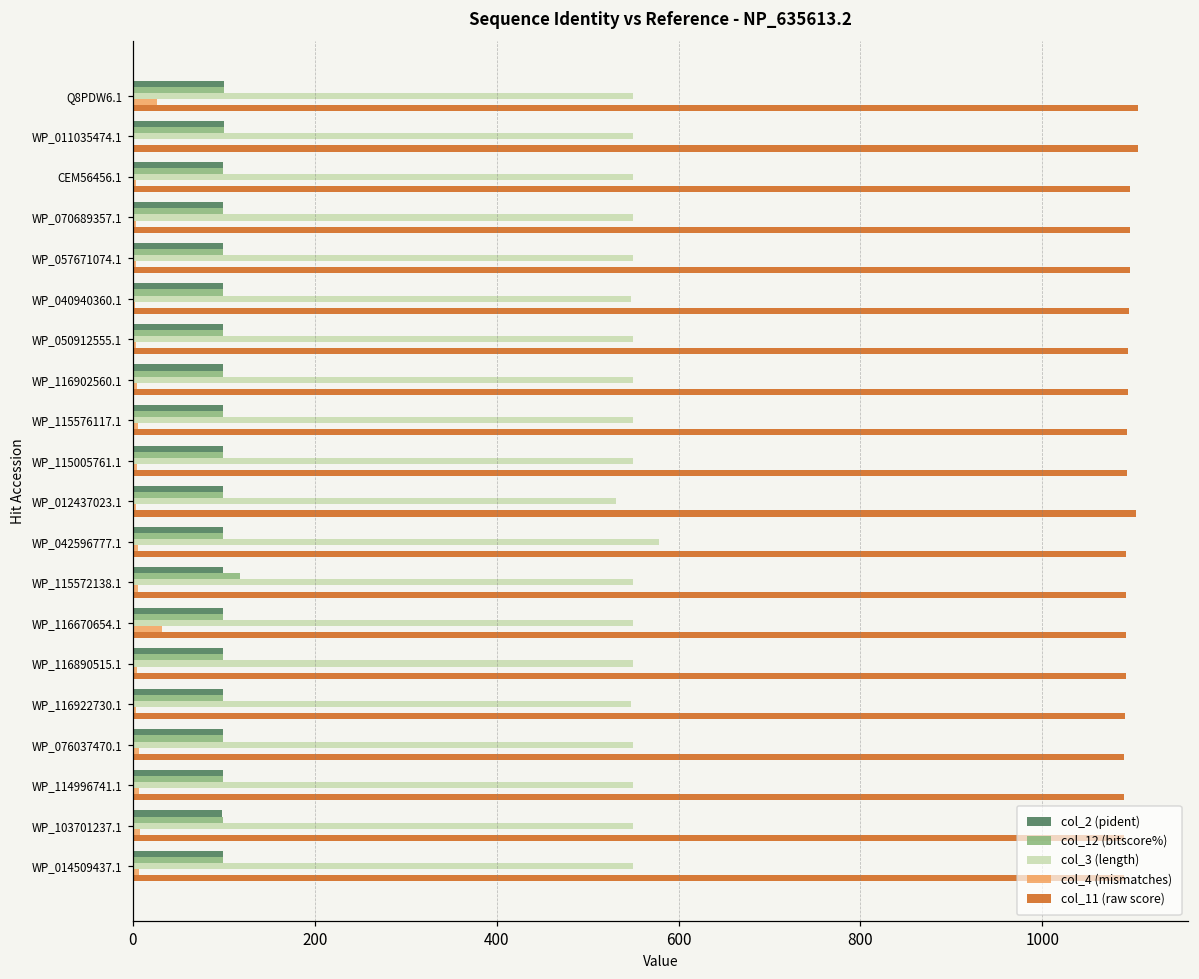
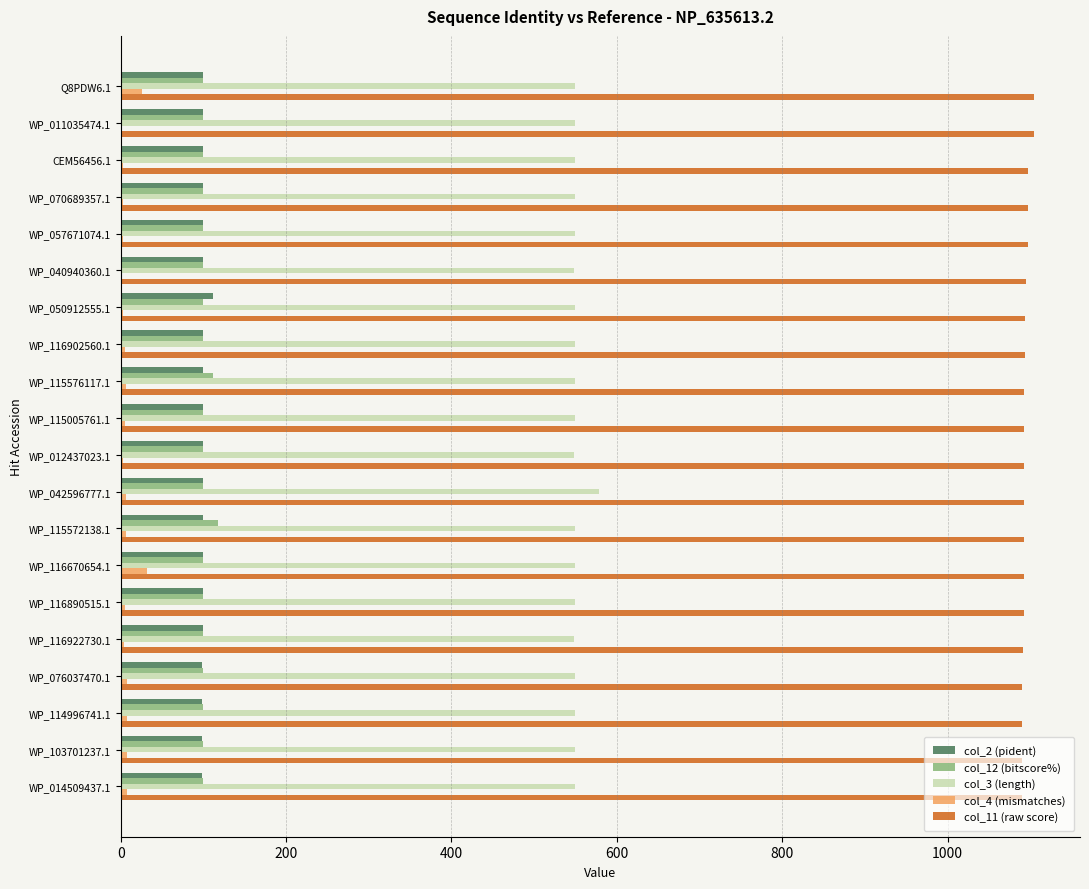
  {
    "col_2 (pident)": {
      "Q8PDW6.1": 100,
      "WP_011035474.1": 100,
      "CEM56456.1": 100,
      "WP_070689357.1": 100,
      "WP_057671074.1": 100,
      "WP_040940360.1": 100,
-     "WP_050912555.1": 100,
+     "WP_050912555.1": 110,
      "WP_116902560.1": 100,
      "WP_115576117.1": 100,
      "WP_115005761.1": 100,
      "WP_012437023.1": 100,
      "WP_042596777.1": 100,
      "WP_115572138.1": 100,
      "WP_116670654.1": 100,
      "WP_116890515.1": 100,
      "WP_116922730.1": 100,
      "WP_076037470.1": 100,
      "WP_114996741.1": 100,
      "WP_103701237.1": 100,
      "WP_014509437.1": 100
    },
    "col_12 (bitscore%)": {
      "Q8PDW6.1": 100,
      "WP_011035474.1": 100,
      "CEM56456.1": 100,
      "WP_070689357.1": 100,
      "WP_057671074.1": 100,
      "WP_040940360.1": 100,
      "WP_050912555.1": 100,
      "WP_116902560.1": 100,
-     "WP_115576117.1": 100,
+     "WP_115576117.1": 110,
      "WP_115005761.1": 100,
      "WP_012437023.1": 100,
      "WP_042596777.1": 100,
      "WP_115572138.1": 120,
      "WP_116670654.1": 100,
      "WP_116890515.1": 100,
      "WP_116922730.1": 100,
      "WP_076037470.1": 100,
      "WP_114996741.1": 100,
      "WP_103701237.1": 100,
      "WP_014509437.1": 100
    },
    "col_3 (length)": {
      "Q8PDW6.1": 550,
      "WP_011035474.1": 550,
      "CEM56456.1": 550,
      "WP_070689357.1": 550,
      "WP_057671074.1": 550,
      "WP_040940360.1": 550,
      "WP_050912555.1": 550,
      "WP_116902560.1": 550,
      "WP_115576117.1": 550,
      "WP_115005761.1": 550,
-     "WP_012437023.1": 530,
+     "WP_012437023.1": 550,
      "WP_042596777.1": 580,
      "WP_115572138.1": 550,
      "WP_116670654.1": 550,
      "WP_116890515.1": 550,
      "WP_116922730.1": 550,
      "WP_076037470.1": 550,
      "WP_114996741.1": 550,
      "WP_103701237.1": 550,
      "WP_014509437.1": 550
    },
    "col_4 (mismatches)": {
      "Q8PDW6.1": 30,
      "WP_011035474.1": 0,
      "WP_116902560.1": 10,
      "WP_115576117.1": 10,
      "WP_115005761.1": 10,
      "WP_042596777.1": 10,
      "WP_115572138.1": 10,
      "WP_116670654.1": 30,
      "WP_116890515.1": 10,
      "WP_116922730.1": 0,
      "WP_076037470.1": 10,
      "WP_114996741.1": 10,
      "WP_103701237.1": 10,
      "WP_014509437.1": 10
    },
    "col_11 (raw score)": {
      "Q8PDW6.1": 1110,
      "WP_011035474.1": 1110,
      "CEM56456.1": 1100,
      "WP_070689357.1": 1100,
      "WP_057671074.1": 1100,
      "WP_040940360.1": 1100,
      "WP_050912555.1": 1090,
      "WP_116902560.1": 1090,
      "WP_115576117.1": 1090,
      "WP_115005761.1": 1090,
-     "WP_012437023.1": 1100,
+     "WP_012437023.1": 1090,
      "WP_042596777.1": 1090,
      "WP_115572138.1": 1090,
      "WP_116670654.1": 1090,
      "WP_116890515.1": 1090,
      "WP_116922730.1": 1090,
      "WP_076037470.1": 1090,
      "WP_114996741.1": 1090
    }
  }
